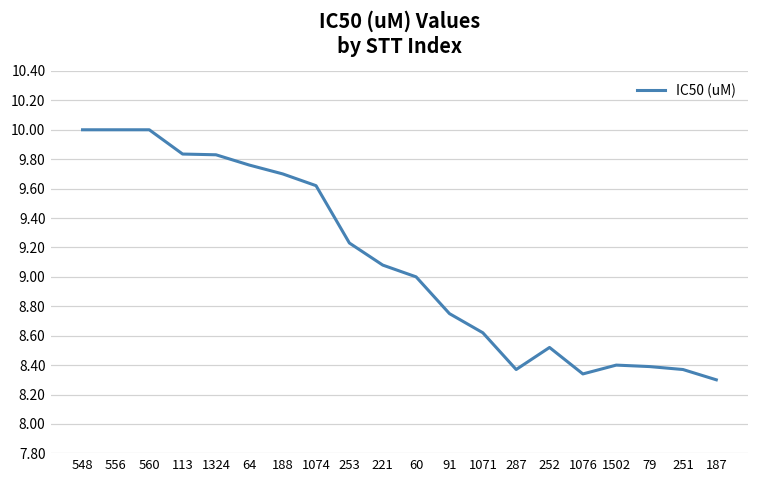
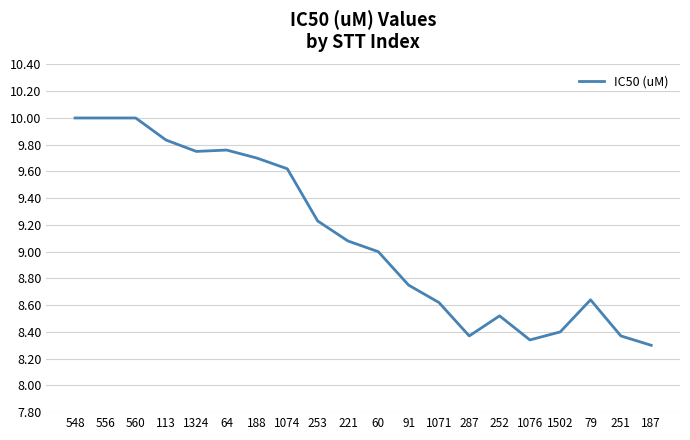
  {
    "548": 10.00,
    "556": 10.00,
    "560": 10.00,
    "113": 9.84,
-   "1324": 9.83,
+   "1324": 9.75,
    "64": 9.76,
    "188": 9.70,
    "1074": 9.62,
    "253": 9.23,
    "221": 9.08,
    "60": 9.00,
    "91": 8.75,
    "1071": 8.62,
    "287": 8.37,
    "252": 8.52,
    "1076": 8.34,
    "1502": 8.40,
-   "79": 8.39,
+   "79": 8.64,
    "251": 8.37,
    "187": 8.30
  }
